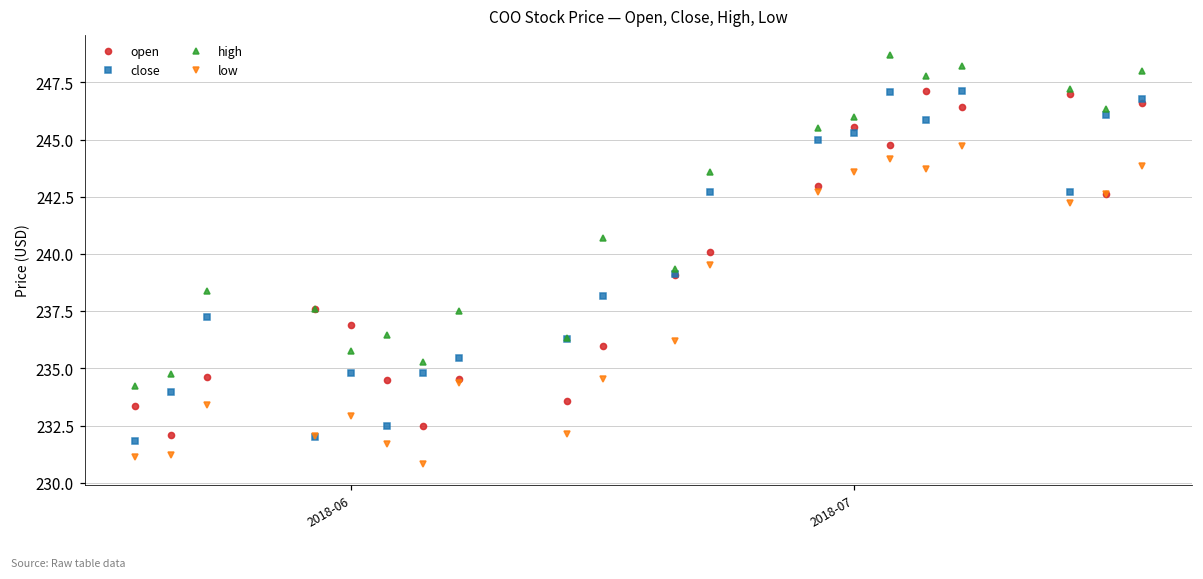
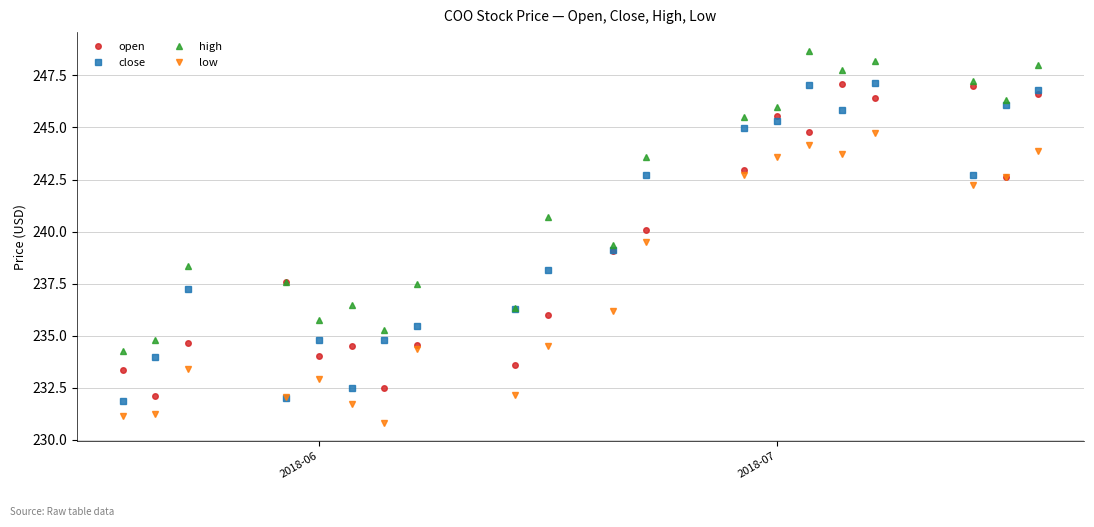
  {
    "open": {
-     "2018-06": 236.9,
+     "2018-06": 234.0,
      "2018-07": 245.5
    },
    "close": {
      "2018-06": 234.8,
      "2018-07": 245.3
    },
    "high": {
      "2018-06": 235.8,
      "2018-07": 246.0
    },
    "low": {
      "2018-06": 232.9,
      "2018-07": 243.6
    }
  }
